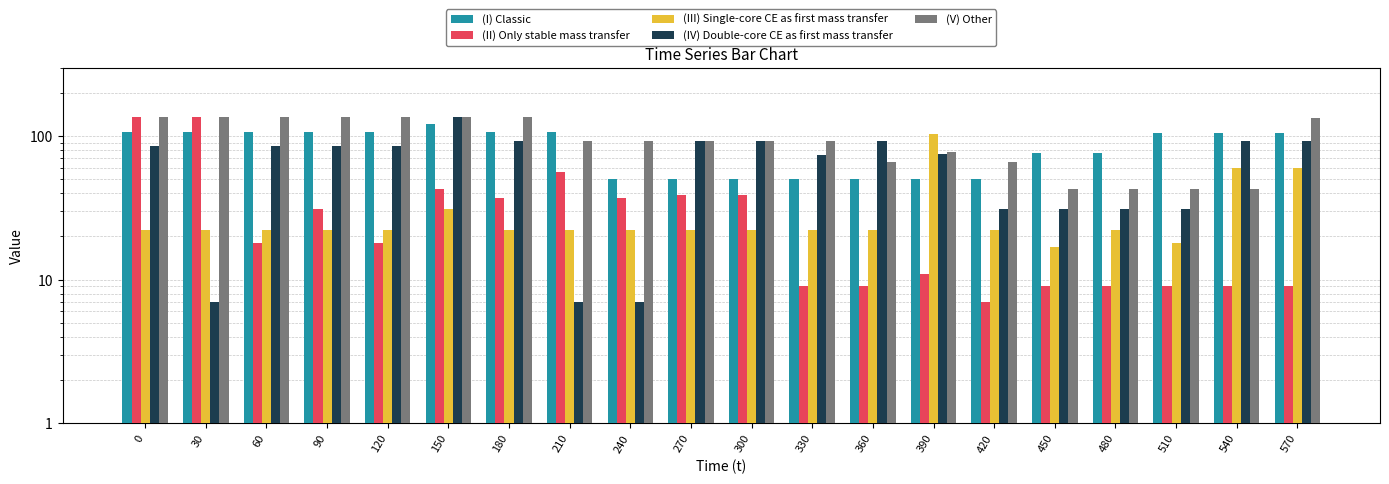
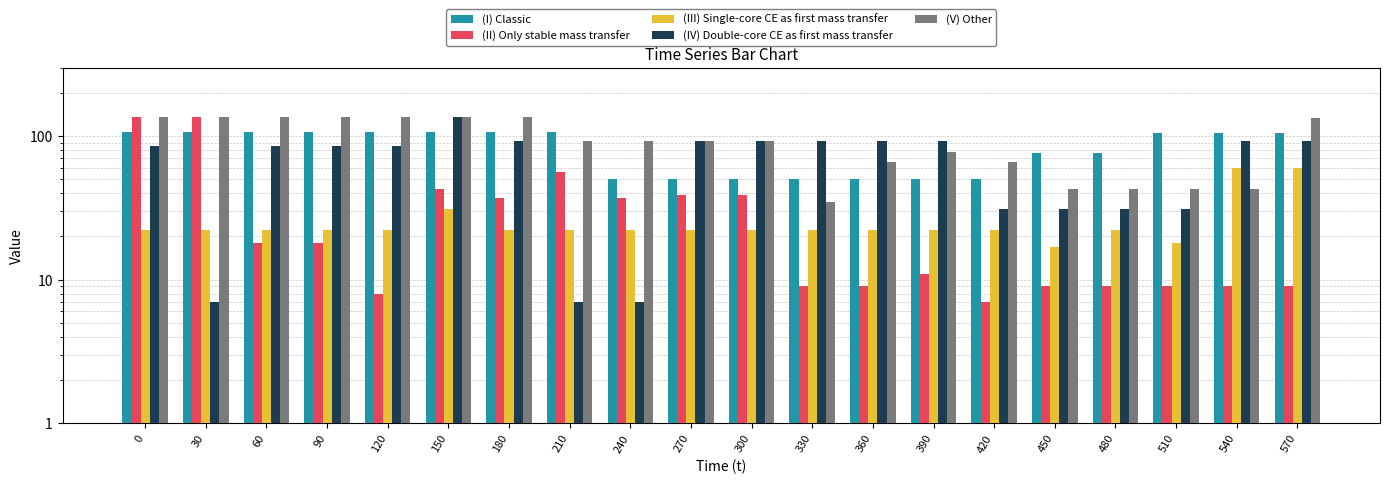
  {
    "(I) Classic": {
      "0": 110,
      "30": 110,
      "60": 110,
      "90": 110,
      "120": 110,
-     "150": 120,
+     "150": 110,
      "180": 110,
      "210": 110,
      "240": 50,
      "270": 50,
      "300": 50,
      "330": 50,
      "360": 50,
      "390": 50,
      "420": 50,
      "450": 80,
      "480": 80,
      "510": 110,
      "540": 110,
      "570": 110
    },
    "(II) Only stable mass transfer": {
      "0": 140,
      "30": 140,
      "60": 18,
-     "90": 31,
-     "120": 18,
+     "90": 18,
+     "120": 8,
      "150": 43,
      "180": 37,
      "210": 56,
      "240": 37,
      "270": 39,
      "300": 39,
      "330": 9,
      "360": 9,
      "390": 11,
      "420": 7,
      "450": 9,
      "480": 9,
      "510": 9,
      "540": 9,
      "570": 9
    },
    "(III) Single-core CE as first mass transfer": {
      "0": 22,
      "30": 22,
      "60": 22,
      "90": 22,
      "120": 22,
      "150": 31,
      "180": 22,
      "210": 22,
      "240": 22,
      "270": 22,
      "300": 22,
      "330": 22,
      "360": 22,
-     "390": 100,
+     "390": 22,
      "420": 22,
      "450": 17,
      "480": 22,
      "510": 18,
      "540": 60,
      "570": 60
    },
    "(IV) Double-core CE as first mass transfer": {
      "0": 90,
      "30": 7,
      "60": 90,
      "90": 90,
      "120": 90,
      "150": 140,
      "180": 90,
      "210": 7,
      "240": 7,
      "270": 90,
      "300": 90,
-     "330": 70,
+     "330": 90,
      "360": 90,
-     "390": 80,
+     "390": 90,
      "420": 31,
      "450": 31,
      "480": 31,
      "510": 31,
      "540": 90,
      "570": 90
    },
    "(V) Other": {
      "0": 140,
      "30": 140,
      "60": 140,
      "90": 140,
      "120": 140,
      "150": 140,
      "180": 140,
      "210": 90,
      "240": 90,
      "270": 90,
      "300": 90,
-     "330": 90,
+     "330": 35,
      "360": 70,
      "390": 80,
      "420": 70,
      "450": 43,
      "480": 43,
      "510": 43,
      "540": 43,
      "570": 130
    }
  }
